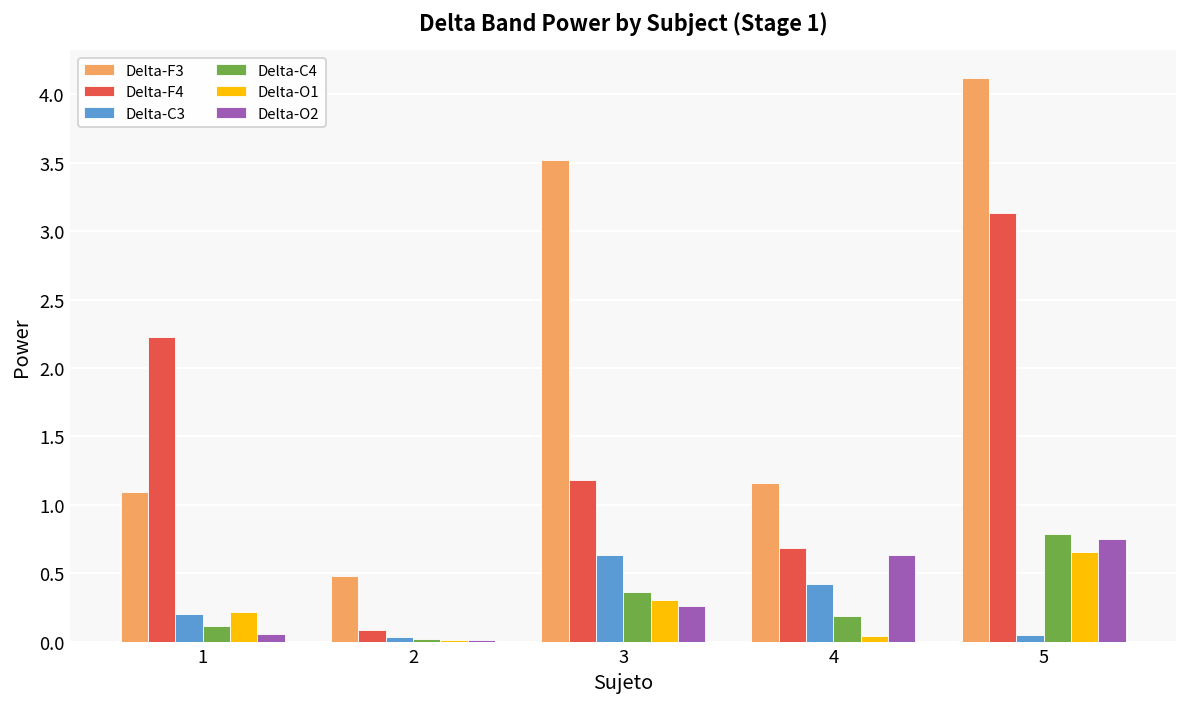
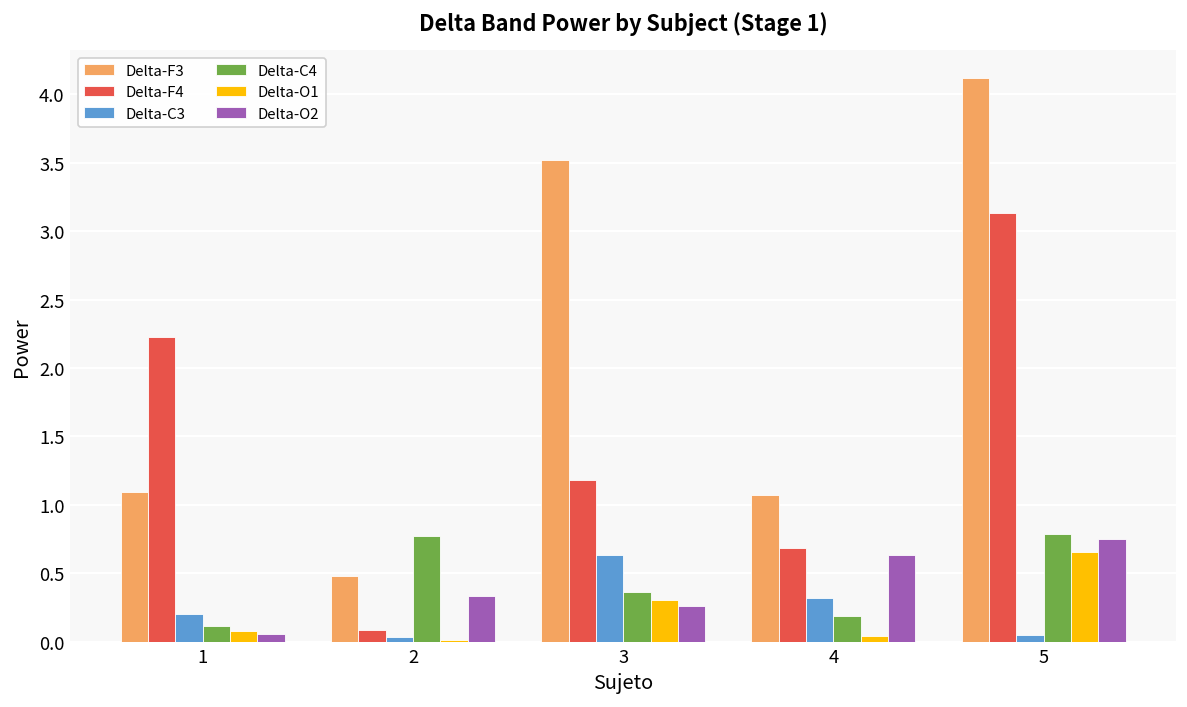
  {
    "Delta-F3": {
      "1": 1.10,
      "2": 0.48,
      "3": 3.52,
-     "4": 1.16,
+     "4": 1.08,
      "5": 4.12
    },
    "Delta-F4": {
      "1": 2.23,
      "2": 0.08,
      "3": 1.19,
      "4": 0.68,
      "5": 3.13
    },
    "Delta-C3": {
      "1": 0.20,
      "2": 0.04,
      "3": 0.63,
-     "4": 0.42,
+     "4": 0.32,
      "5": 0.05
    },
    "Delta-C4": {
      "1": 0.11,
-     "2": 0.02,
+     "2": 0.77,
      "3": 0.36,
      "4": 0.19,
      "5": 0.79
    },
    "Delta-O1": {
-     "1": 0.22,
+     "1": 0.08,
      "3": 0.30,
      "4": 0.04,
      "5": 0.66
    },
    "Delta-O2": {
      "1": 0.06,
-     "2": 0.01,
+     "2": 0.33,
      "3": 0.26,
      "4": 0.64,
      "5": 0.75
    }
  }
